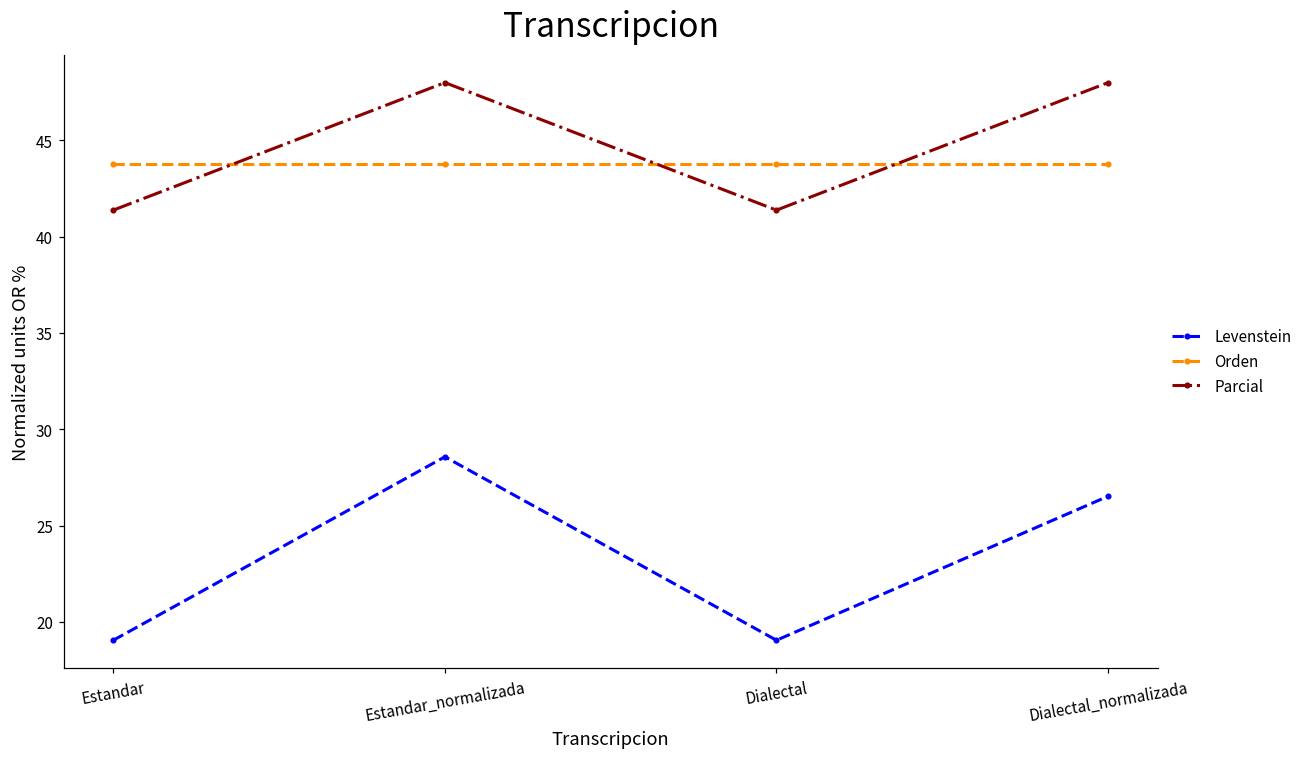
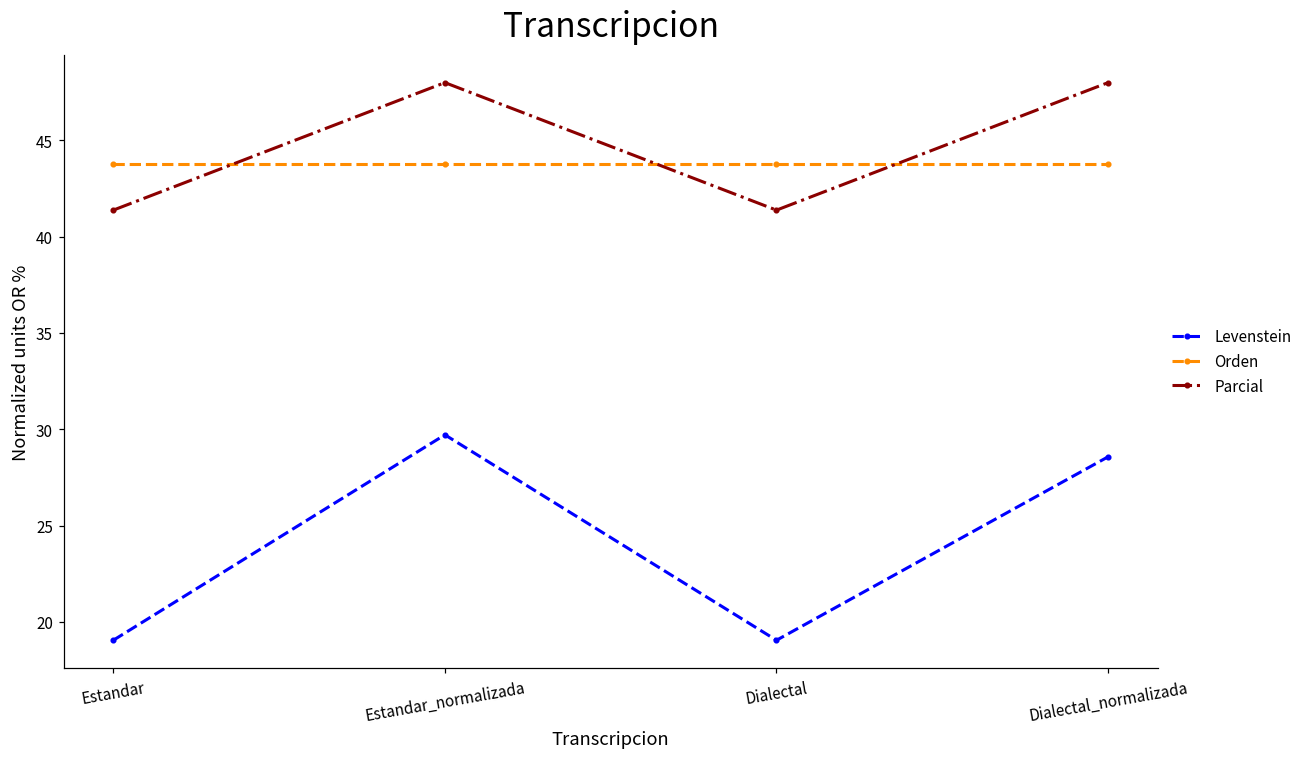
  {
    "Levenstein": {
      "Estandar": 19.0,
-     "Estandar_normalizada": 28.6,
+     "Estandar_normalizada": 29.7,
      "Dialectal": 19.0,
-     "Dialectal_normalizada": 26.5
+     "Dialectal_normalizada": 28.6
    },
    "Orden": {
      "Estandar": 43.8,
      "Estandar_normalizada": 43.8,
      "Dialectal": 43.8,
      "Dialectal_normalizada": 43.8
    },
    "Parcial": {
      "Estandar": 41.4,
      "Estandar_normalizada": 48.0,
      "Dialectal": 41.4,
      "Dialectal_normalizada": 48.0
    }
  }
